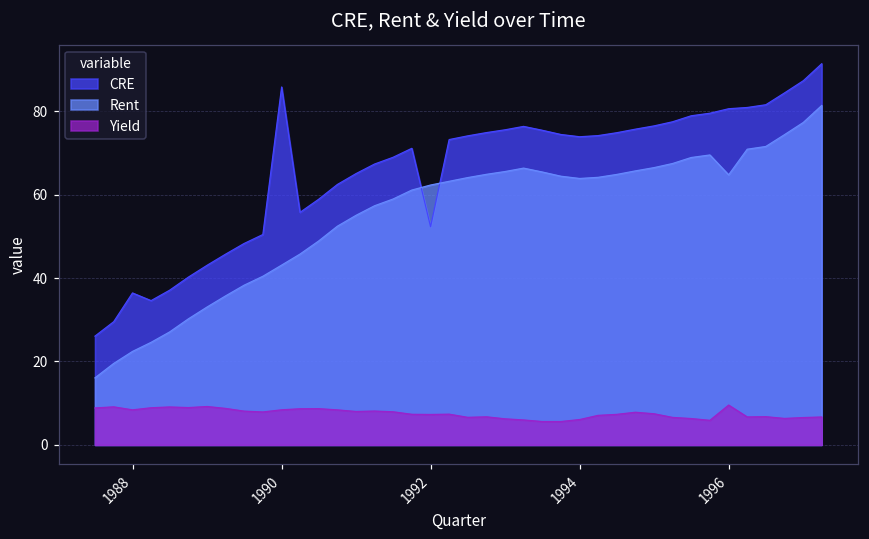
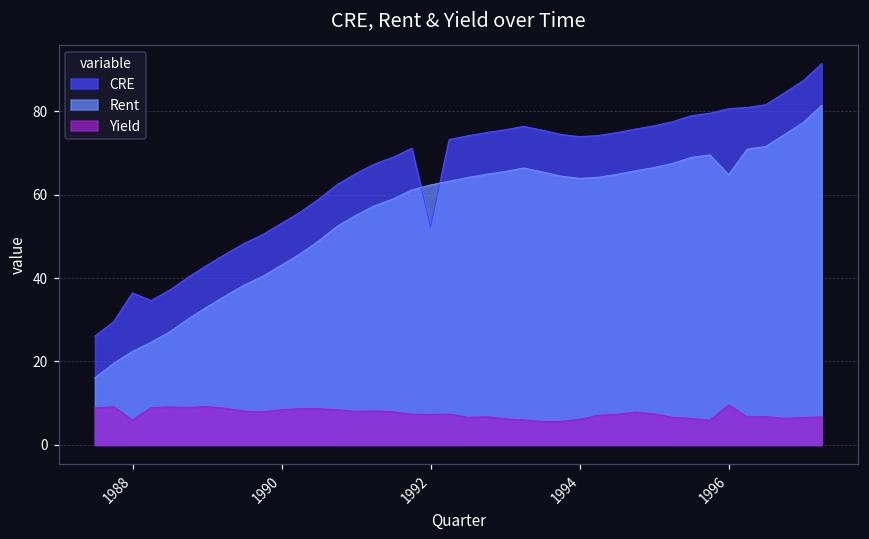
  {
    "CRE": {
      "1988": 36,
-     "1990": 86,
+     "1990": 53,
      "1992": 52,
      "1994": 74,
      "1996": 81
    },
    "Rent": {
      "1988": 22,
      "1990": 43,
      "1992": 62,
      "1994": 64,
      "1996": 65
    },
    "Yield": {
-     "1988": 8,
+     "1988": 6,
      "1990": 8,
      "1992": 7,
      "1994": 6,
      "1996": 10
    }
  }
